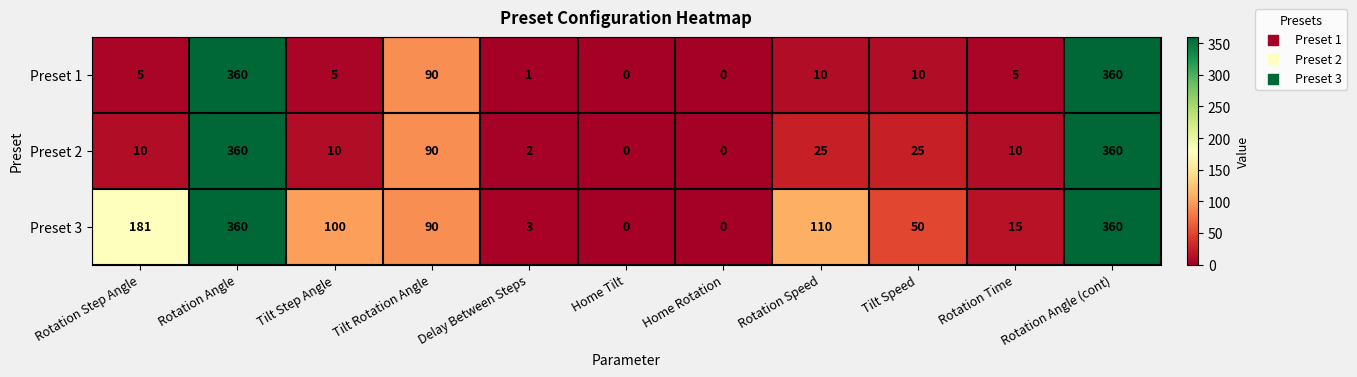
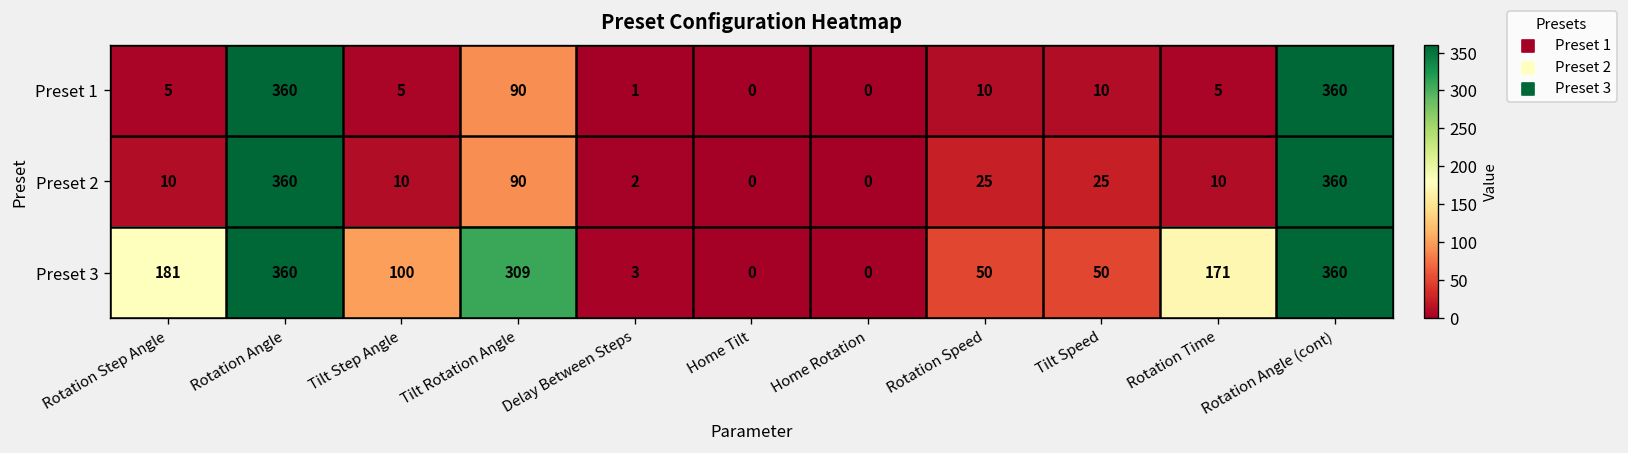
  {
    "Preset 1": {
      "Rotation Step Angle": 5,
      "Rotation Angle": 360,
      "Tilt Step Angle": 5,
      "Tilt Rotation Angle": 90,
      "Delay Between Steps": 1,
      "Home Tilt": 0,
      "Home Rotation": 0,
      "Rotation Speed": 10,
      "Tilt Speed": 10,
      "Rotation Time": 5,
      "Rotation Angle (cont)": 360
    },
    "Preset 2": {
      "Rotation Step Angle": 10,
      "Rotation Angle": 360,
      "Tilt Step Angle": 10,
      "Tilt Rotation Angle": 90,
      "Delay Between Steps": 2,
      "Home Tilt": 0,
      "Home Rotation": 0,
      "Rotation Speed": 25,
      "Tilt Speed": 25,
      "Rotation Time": 10,
      "Rotation Angle (cont)": 360
    },
    "Preset 3": {
      "Rotation Step Angle": 181,
      "Rotation Angle": 360,
      "Tilt Step Angle": 100,
-     "Tilt Rotation Angle": 90,
+     "Tilt Rotation Angle": 309,
      "Delay Between Steps": 3,
      "Home Tilt": 0,
      "Home Rotation": 0,
-     "Rotation Speed": 110,
+     "Rotation Speed": 50,
      "Tilt Speed": 50,
-     "Rotation Time": 15,
+     "Rotation Time": 171,
      "Rotation Angle (cont)": 360
    }
  }
